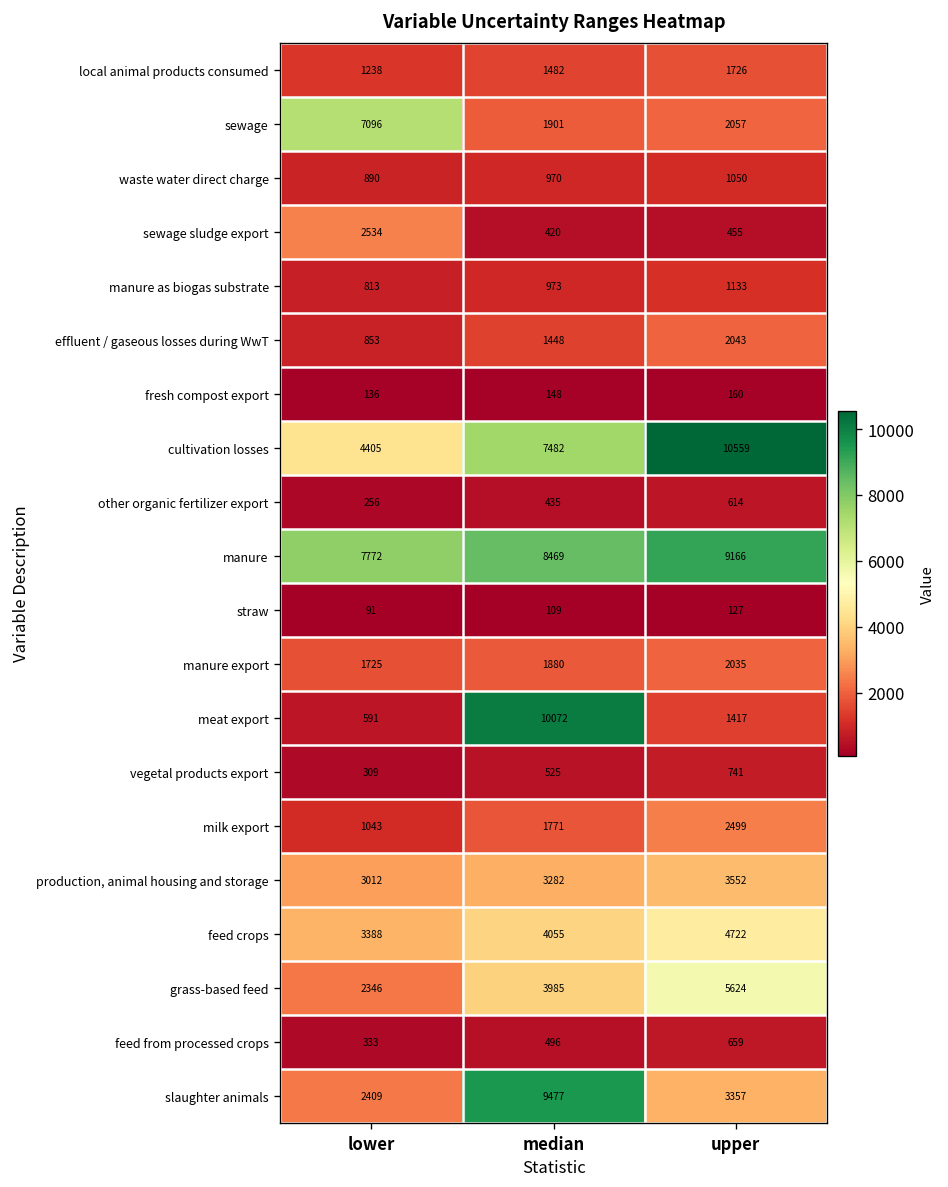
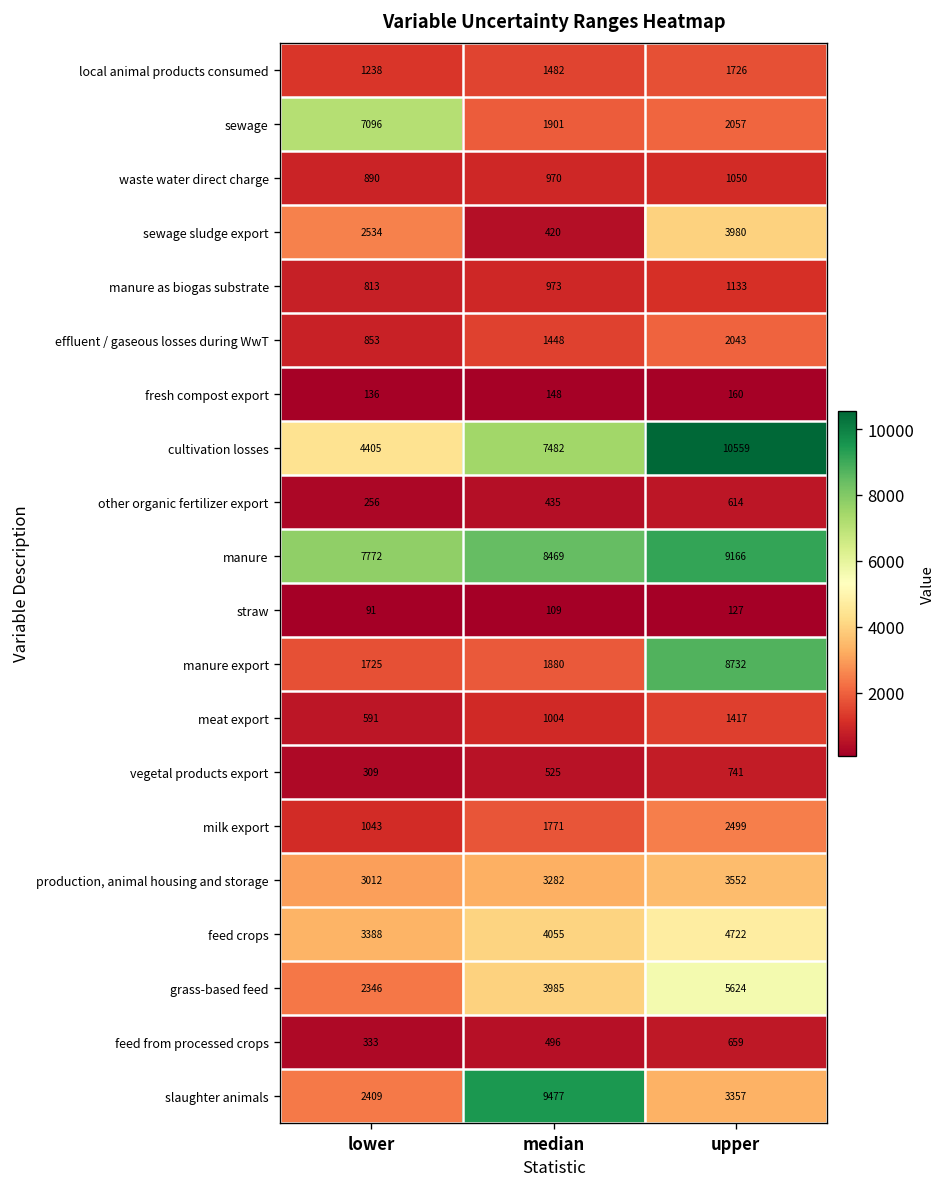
  {
    "local animal products consumed": {
      "lower": 1238,
      "median": 1482,
      "upper": 1726
    },
    "sewage": {
      "lower": 7096,
      "median": 1901,
      "upper": 2057
    },
    "waste water direct charge": {
      "lower": 890,
      "median": 970,
      "upper": 1050
    },
    "sewage sludge export": {
      "lower": 2534,
      "median": 420,
-     "upper": 455
+     "upper": 3980
    },
    "manure as biogas substrate": {
      "lower": 813,
      "median": 973,
      "upper": 1133
    },
    "effluent / gaseous losses during WwT": {
      "lower": 853,
      "median": 1448,
      "upper": 2043
    },
    "fresh compost export": {
      "lower": 136,
      "median": 148,
      "upper": 160
    },
    "cultivation losses": {
      "lower": 4405,
      "median": 7482,
      "upper": 10559
    },
    "other organic fertilizer export": {
      "lower": 256,
      "median": 435,
      "upper": 614
    },
    "manure": {
      "lower": 7772,
      "median": 8469,
      "upper": 9166
    },
    "straw": {
      "lower": 91,
      "median": 109,
      "upper": 127
    },
    "manure export": {
      "lower": 1725,
      "median": 1880,
-     "upper": 2035
+     "upper": 8732
    },
    "meat export": {
      "lower": 591,
-     "median": 10072,
+     "median": 1004,
      "upper": 1417
    },
    "vegetal products export": {
      "lower": 309,
      "median": 525,
      "upper": 741
    },
    "milk export": {
      "lower": 1043,
      "median": 1771,
      "upper": 2499
    },
    "production, animal housing and storage": {
      "lower": 3012,
      "median": 3282,
      "upper": 3552
    },
    "feed crops": {
      "lower": 3388,
      "median": 4055,
      "upper": 4722
    },
    "grass-based feed": {
      "lower": 2346,
      "median": 3985,
      "upper": 5624
    },
    "feed from processed crops": {
      "lower": 333,
      "median": 496,
      "upper": 659
    },
    "slaughter animals": {
      "lower": 2409,
      "median": 9477,
      "upper": 3357
    }
  }
